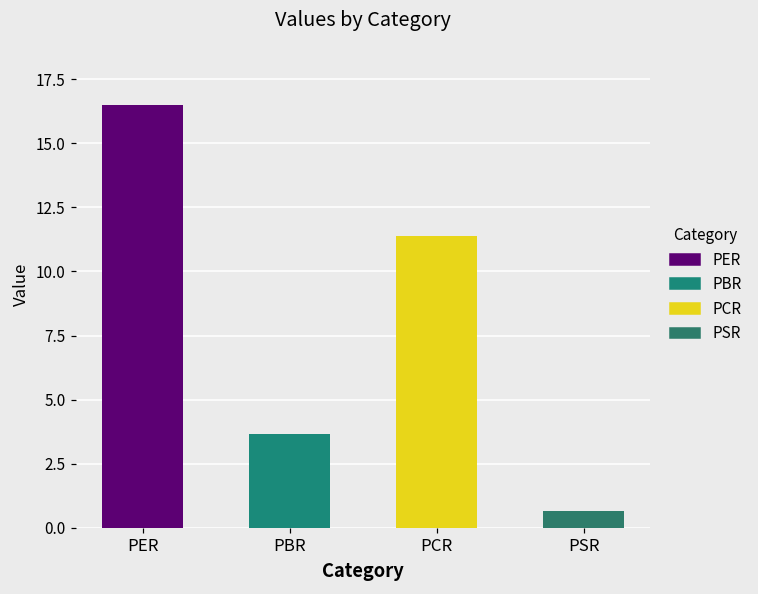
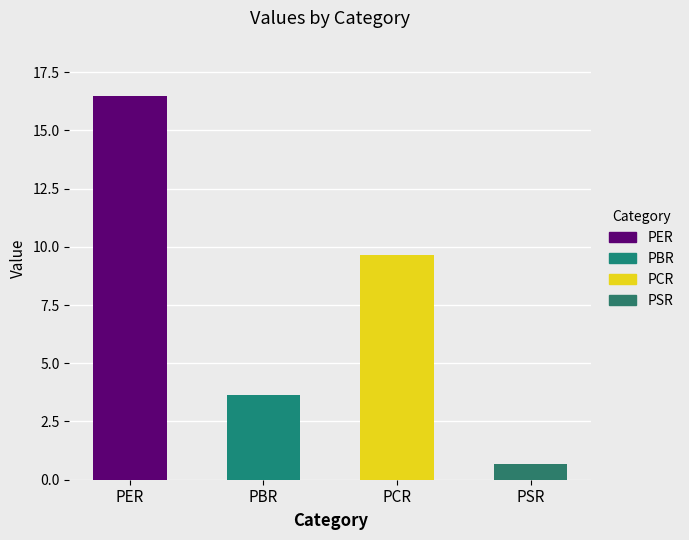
  {
    "PER": 16.5,
    "PBR": 3.6,
-   "PCR": 11.4,
+   "PCR": 9.7,
    "PSR": 0.7
  }
